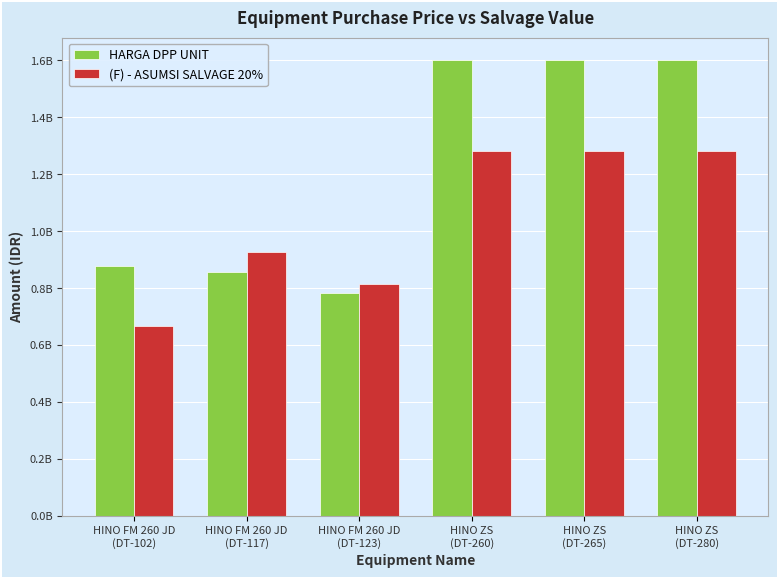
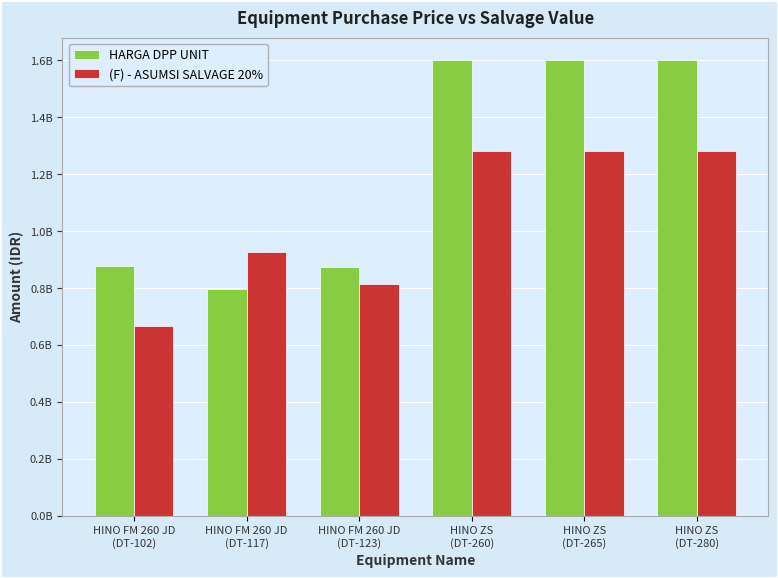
  {
    "HARGA DPP UNIT": {
      "HINO FM 260 JD (DT-102)": 880000000,
-     "HINO FM 260 JD (DT-117)": 860000000,
-     "HINO FM 260 JD (DT-123)": 780000000,
+     "HINO FM 260 JD (DT-117)": 800000000,
+     "HINO FM 260 JD (DT-123)": 870000000,
      "HINO ZS (DT-260)": 1600000000,
      "HINO ZS (DT-265)": 1600000000,
      "HINO ZS (DT-280)": 1600000000
    },
    "(F) - ASUMSI SALVAGE 20%": {
      "HINO FM 260 JD (DT-102)": 670000000,
      "HINO FM 260 JD (DT-117)": 930000000,
      "HINO FM 260 JD (DT-123)": 820000000,
      "HINO ZS (DT-260)": 1280000000,
      "HINO ZS (DT-265)": 1280000000,
      "HINO ZS (DT-280)": 1280000000
    }
  }
